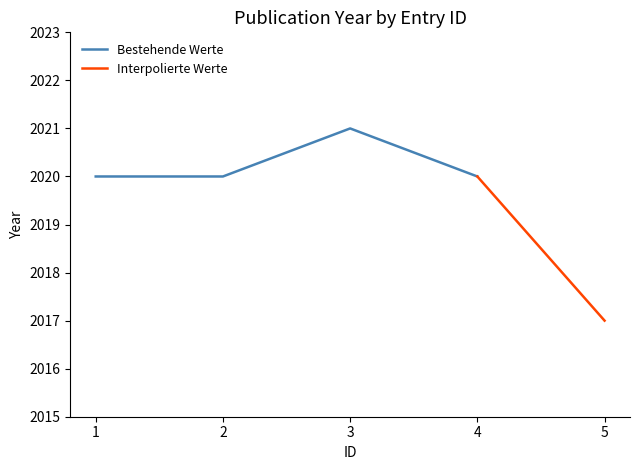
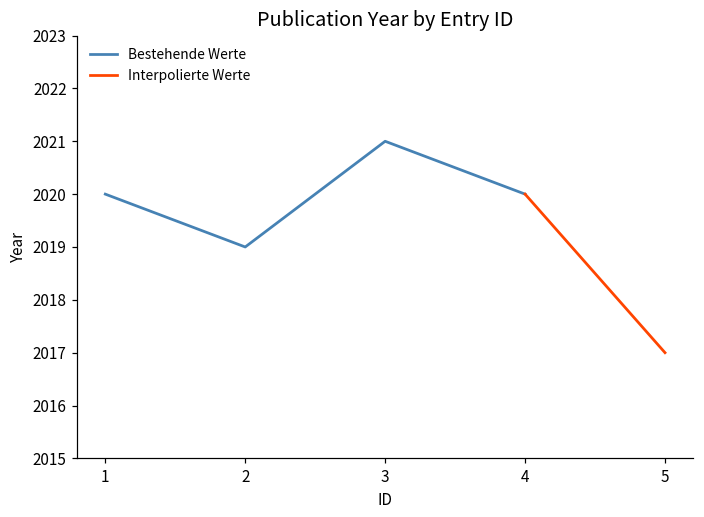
  {
    "Bestehende Werte": {
      "1": 2020,
-     "2": 2020,
+     "2": 2019,
      "3": 2021
    },
    "Interpolierte Werte": {
      "5": 2017
    }
  }
